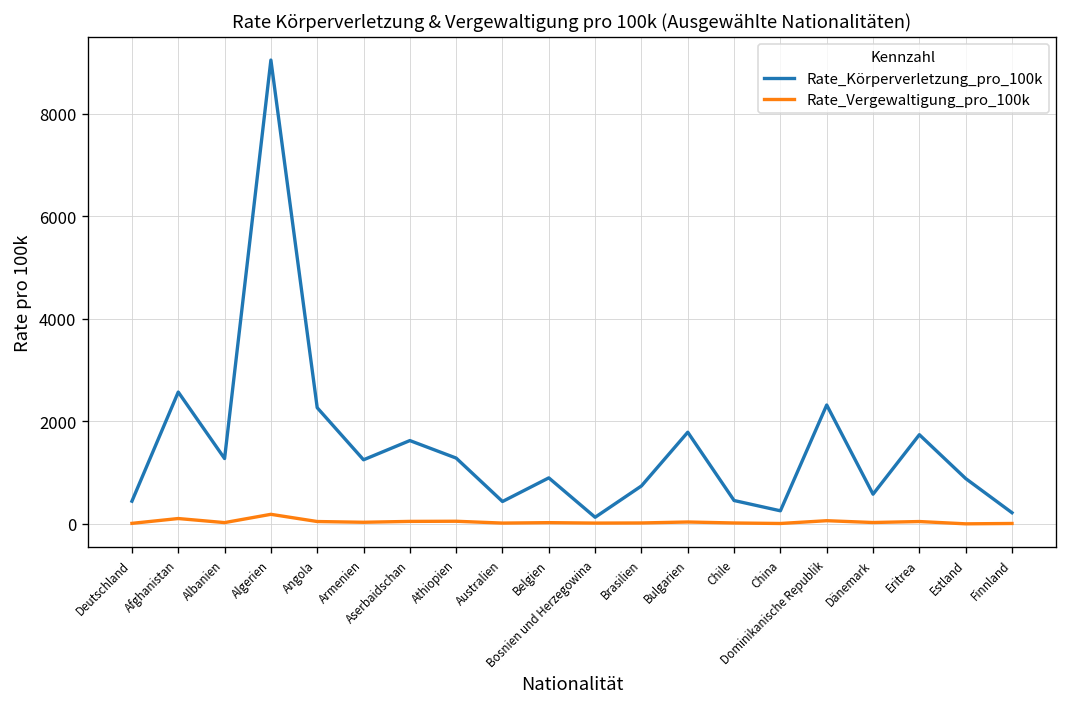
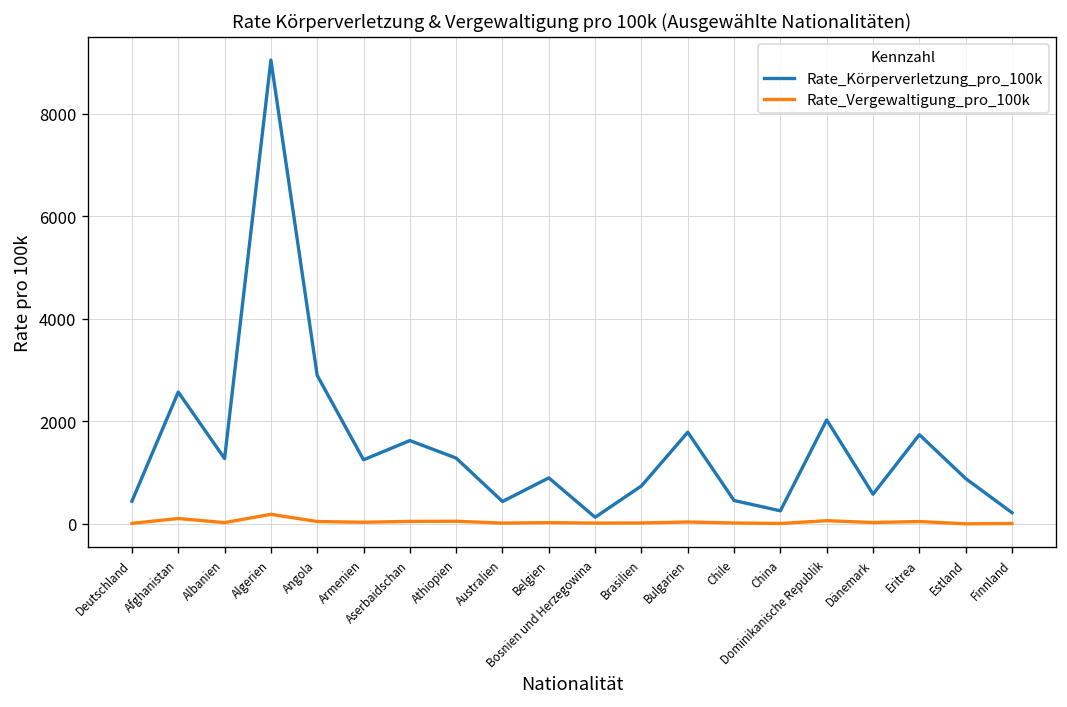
  {
    "Rate_Körperverletzung_pro_100k": {
      "Deutschland": 400,
      "Afghanistan": 2600,
      "Albanien": 1300,
      "Algerien": 9000,
-     "Angola": 2300,
+     "Angola": 2900,
      "Armenien": 1200,
      "Aserbaidschan": 1600,
      "Athiopien": 1300,
      "Australien": 400,
      "Belgien": 900,
      "Bosnien und Herzegowina": 100,
      "Brasilien": 700,
      "Bulgarien": 1800,
      "Chile": 500,
      "China": 300,
-     "Dominikanische Republik": 2300,
+     "Dominikanische Republik": 2000,
      "Dänemark": 600,
      "Eritrea": 1700,
      "Estland": 900,
      "Finnland": 200
    },
    "Rate_Vergewaltigung_pro_100k": {
      "Deutschland": 0,
      "Afghanistan": 100,
      "Albanien": 0,
      "Algerien": 200,
      "Angola": 0,
      "Armenien": 0,
      "Aserbaidschan": 0,
      "Athiopien": 100,
      "Australien": 0,
      "Belgien": 0,
      "Bosnien und Herzegowina": 0,
      "Brasilien": 0,
      "Bulgarien": 0,
      "Chile": 0,
      "China": 0,
      "Dominikanische Republik": 100,
      "Dänemark": 0,
      "Eritrea": 0,
      "Estland": 0,
      "Finnland": 0
    }
  }
